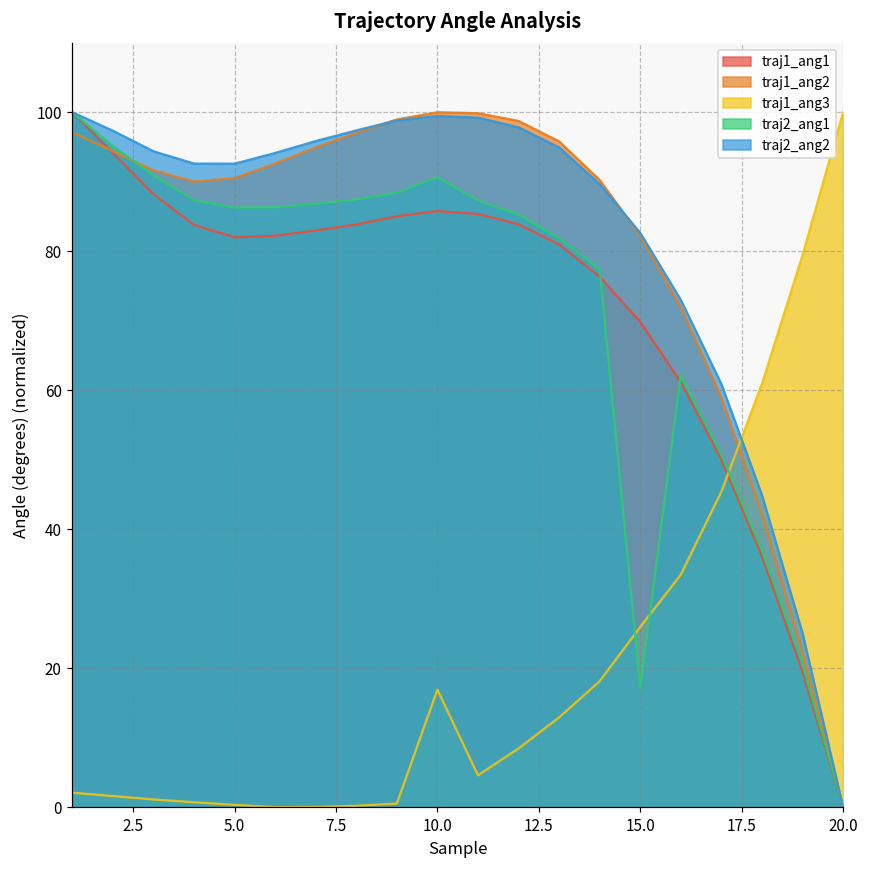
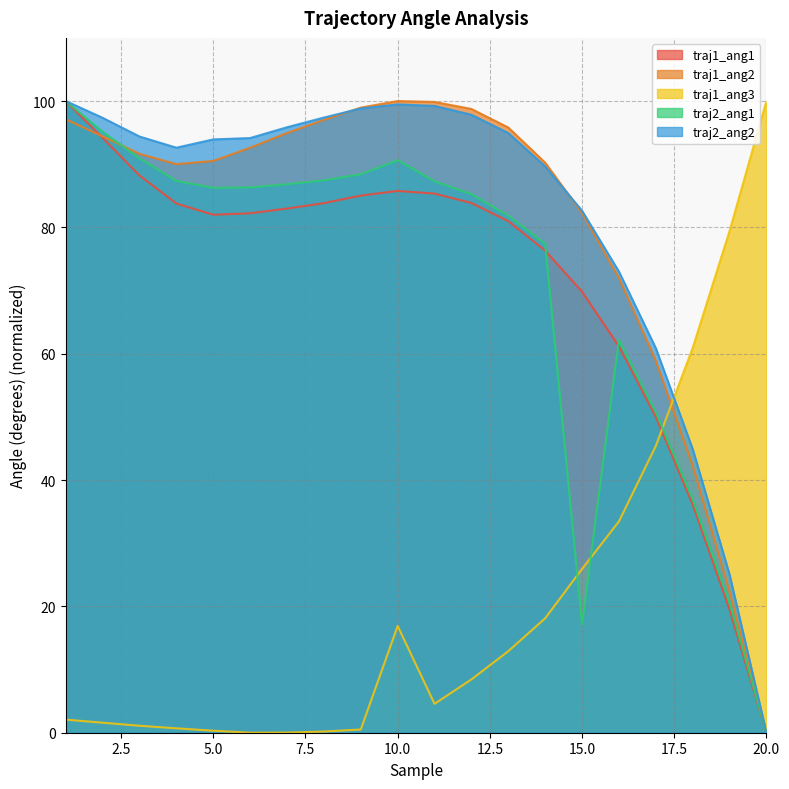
  {
    "traj1_ang3": {
      "5.0": 0,
      "10.0": 17,
      "15.0": 26,
      "20.0": 100
    },
    "traj2_ang1": {
      "5.0": 86,
      "10.0": 91,
      "15.0": 17
    },
    "traj2_ang2": {
-     "5.0": 93,
+     "5.0": 94,
      "10.0": 99
    }
  }
